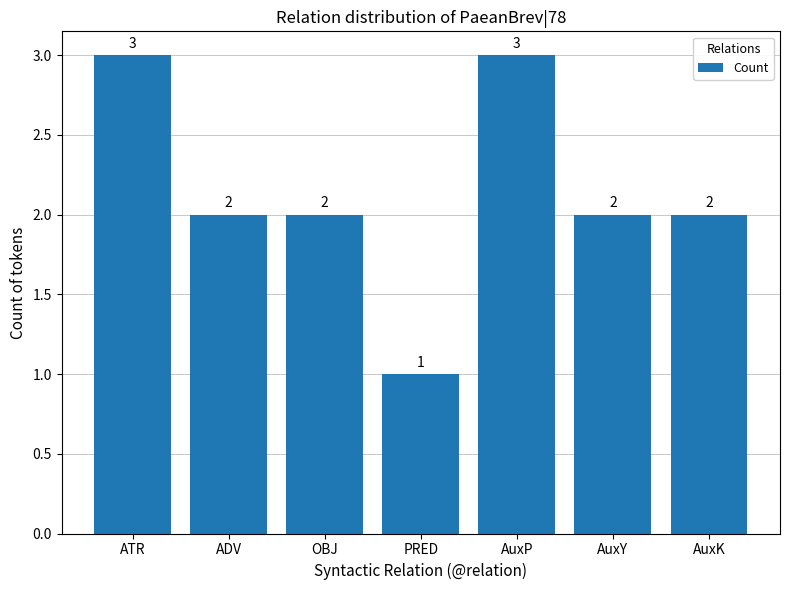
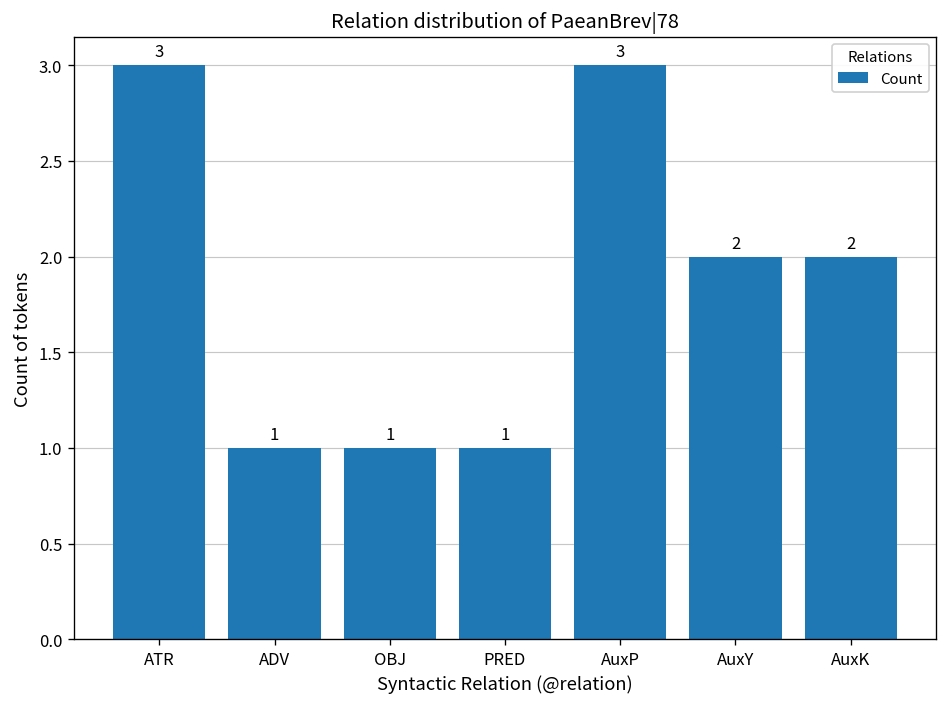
  {
    "ATR": 3,
-   "ADV": 2,
-   "OBJ": 2,
+   "ADV": 1,
+   "OBJ": 1,
    "PRED": 1,
    "AuxP": 3,
    "AuxY": 2,
    "AuxK": 2
  }
